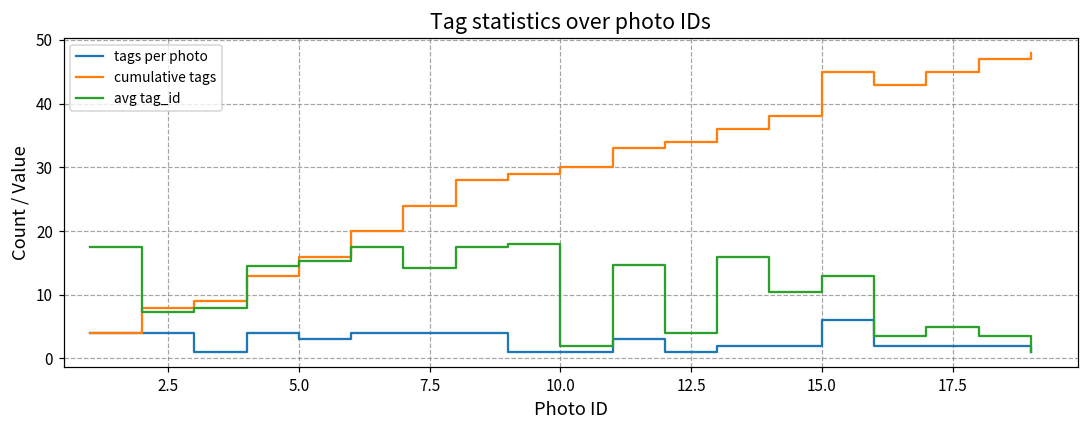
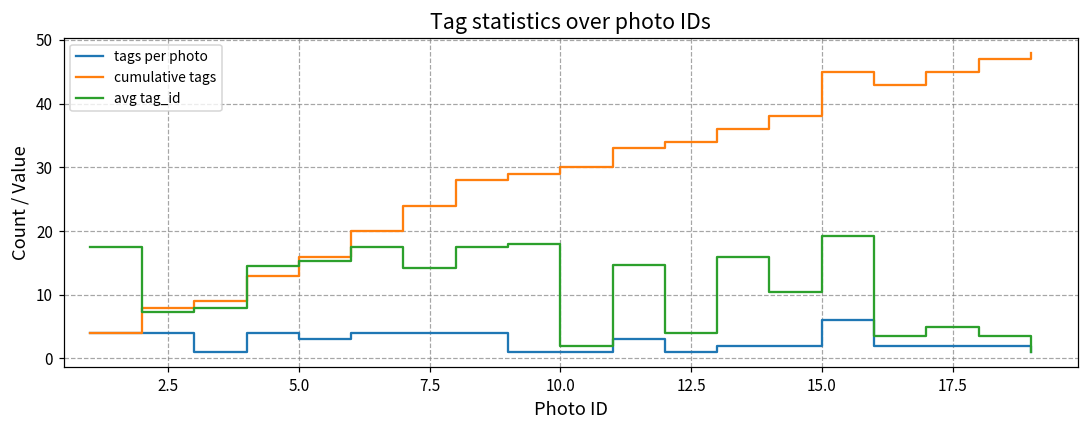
  {
    "tags per photo": {
      "5.0": 3,
      "10.0": 1,
      "15.0": 6
    },
    "cumulative tags": {
      "5.0": 16,
      "10.0": 30,
      "15.0": 45
    },
    "avg tag_id": {
      "5.0": 15,
      "10.0": 2,
-     "15.0": 13
+     "15.0": 19
    }
  }
